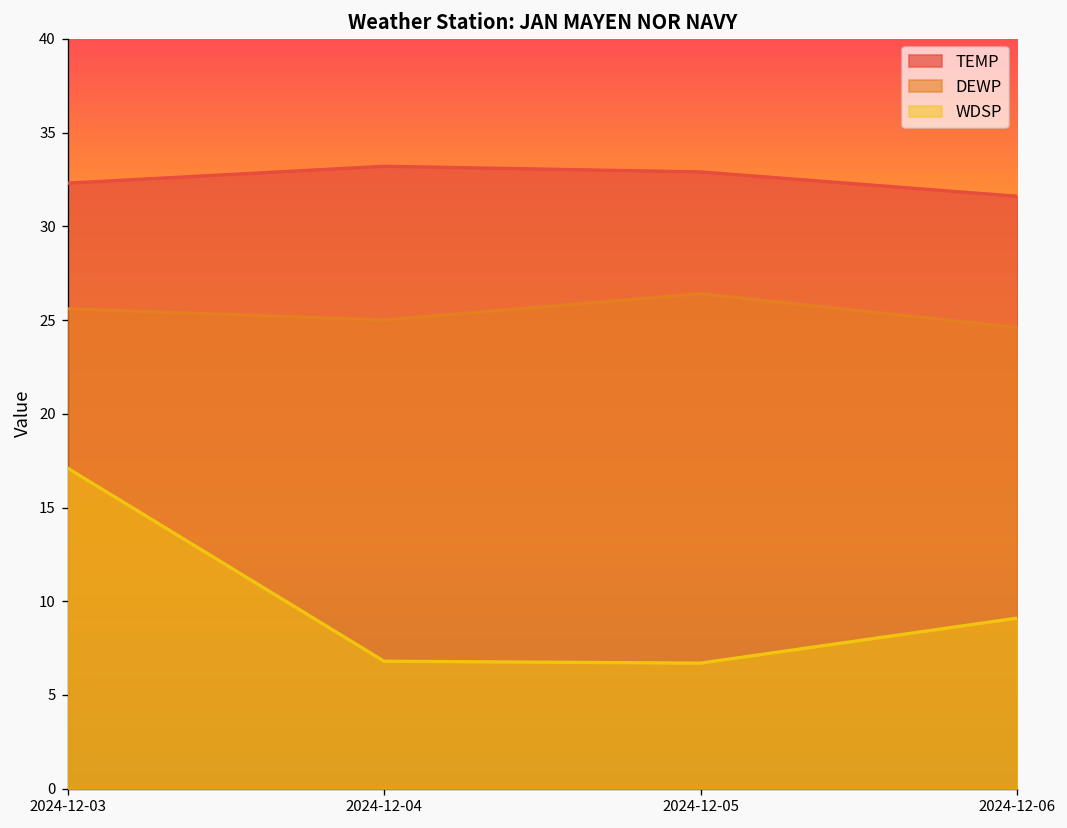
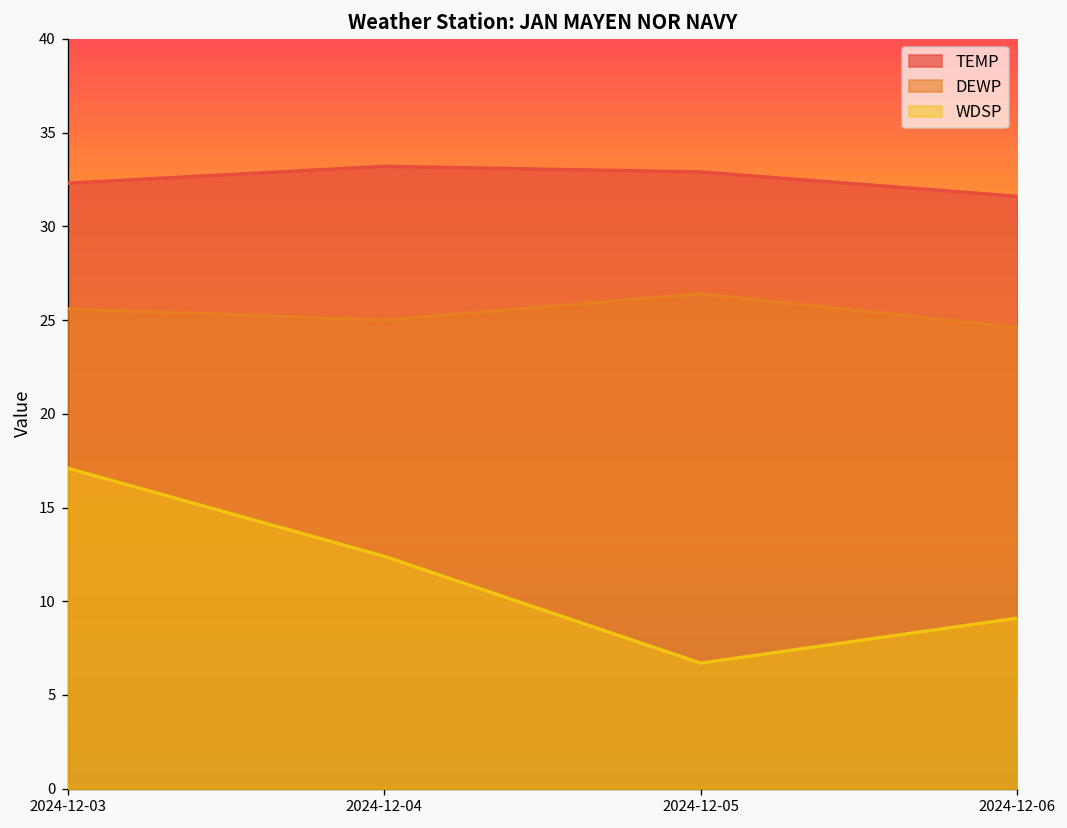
  {
    "WDSP": {
      "2024-12-03": 17.1,
-     "2024-12-04": 6.8,
+     "2024-12-04": 12.4,
      "2024-12-05": 6.7,
      "2024-12-06": 9.1
    }
  }
